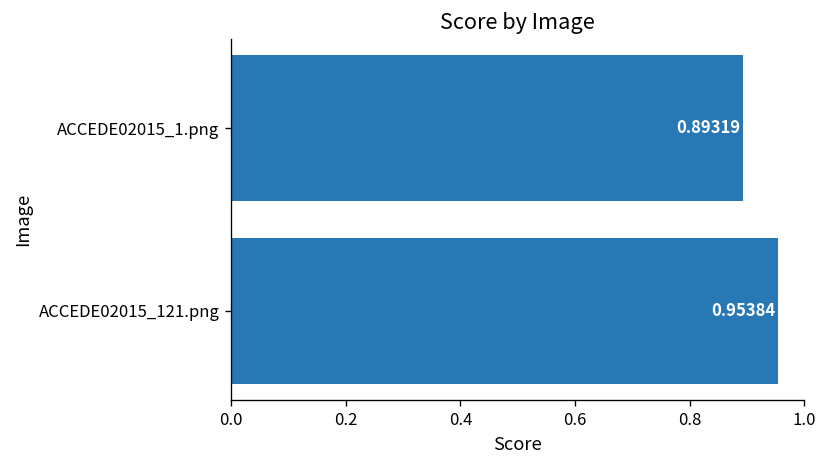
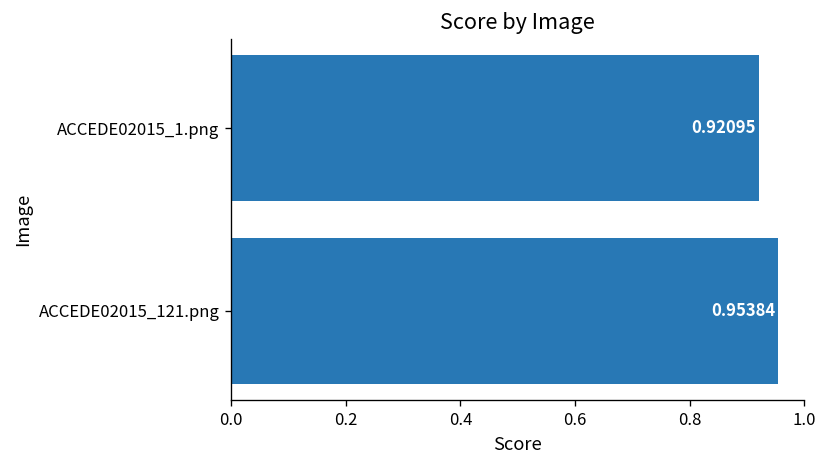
  {
-   "ACCEDE02015_1.png": 0.89319,
+   "ACCEDE02015_1.png": 0.92095,
    "ACCEDE02015_121.png": 0.95384
  }
